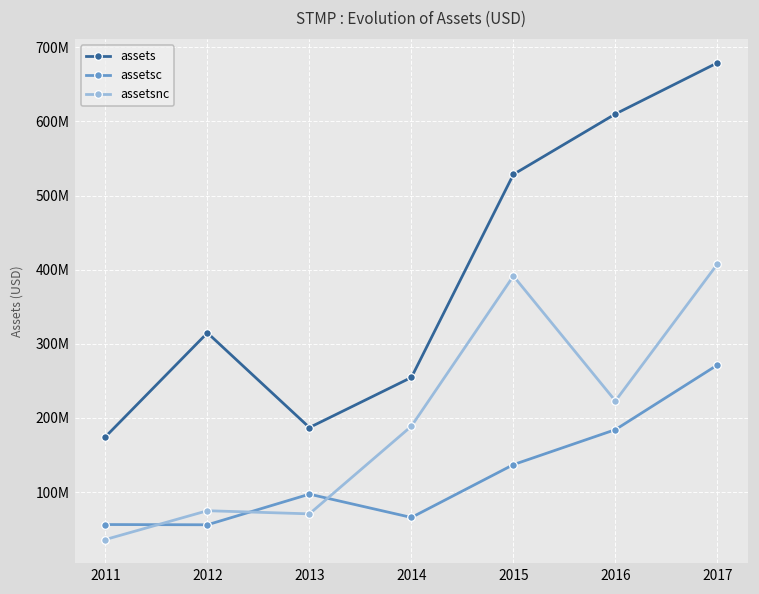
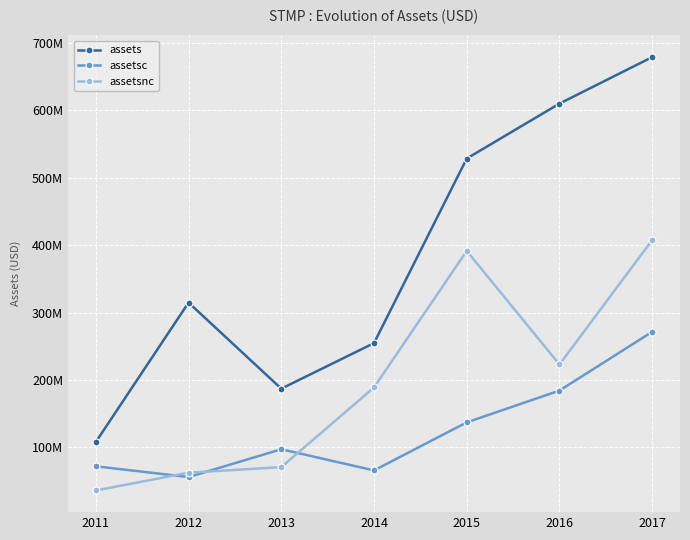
  {
    "assets": {
-     "2011": 170000000,
+     "2011": 110000000,
      "2012": 310000000,
      "2013": 190000000,
      "2014": 250000000,
      "2015": 530000000,
      "2016": 610000000,
      "2017": 680000000
    },
    "assetsc": {
-     "2011": 60000000,
+     "2011": 70000000,
      "2012": 60000000,
      "2013": 100000000,
      "2014": 70000000,
      "2015": 140000000,
      "2016": 180000000,
      "2017": 270000000
    },
    "assetsnc": {
      "2011": 40000000,
-     "2012": 70000000,
+     "2012": 60000000,
      "2013": 70000000,
      "2014": 190000000,
      "2015": 390000000,
      "2016": 220000000,
      "2017": 410000000
    }
  }
